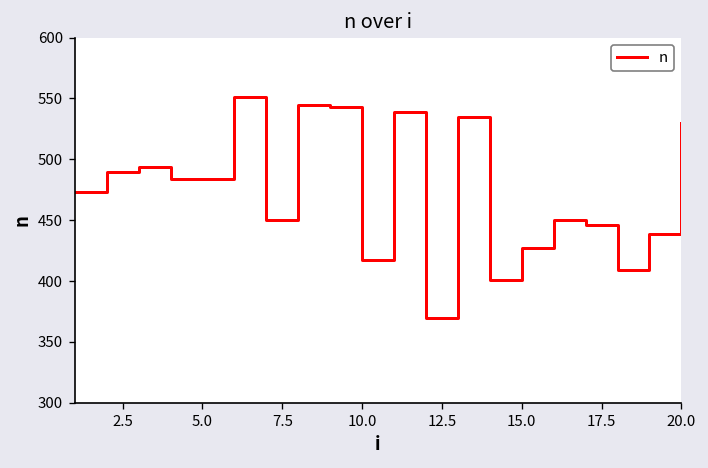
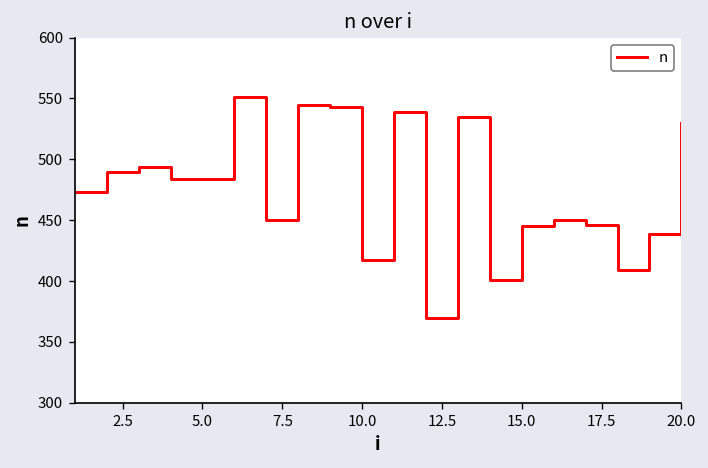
  {
    "5.0": 484,
    "10.0": 417,
-   "15.0": 427,
+   "15.0": 445,
    "20.0": 530
  }
